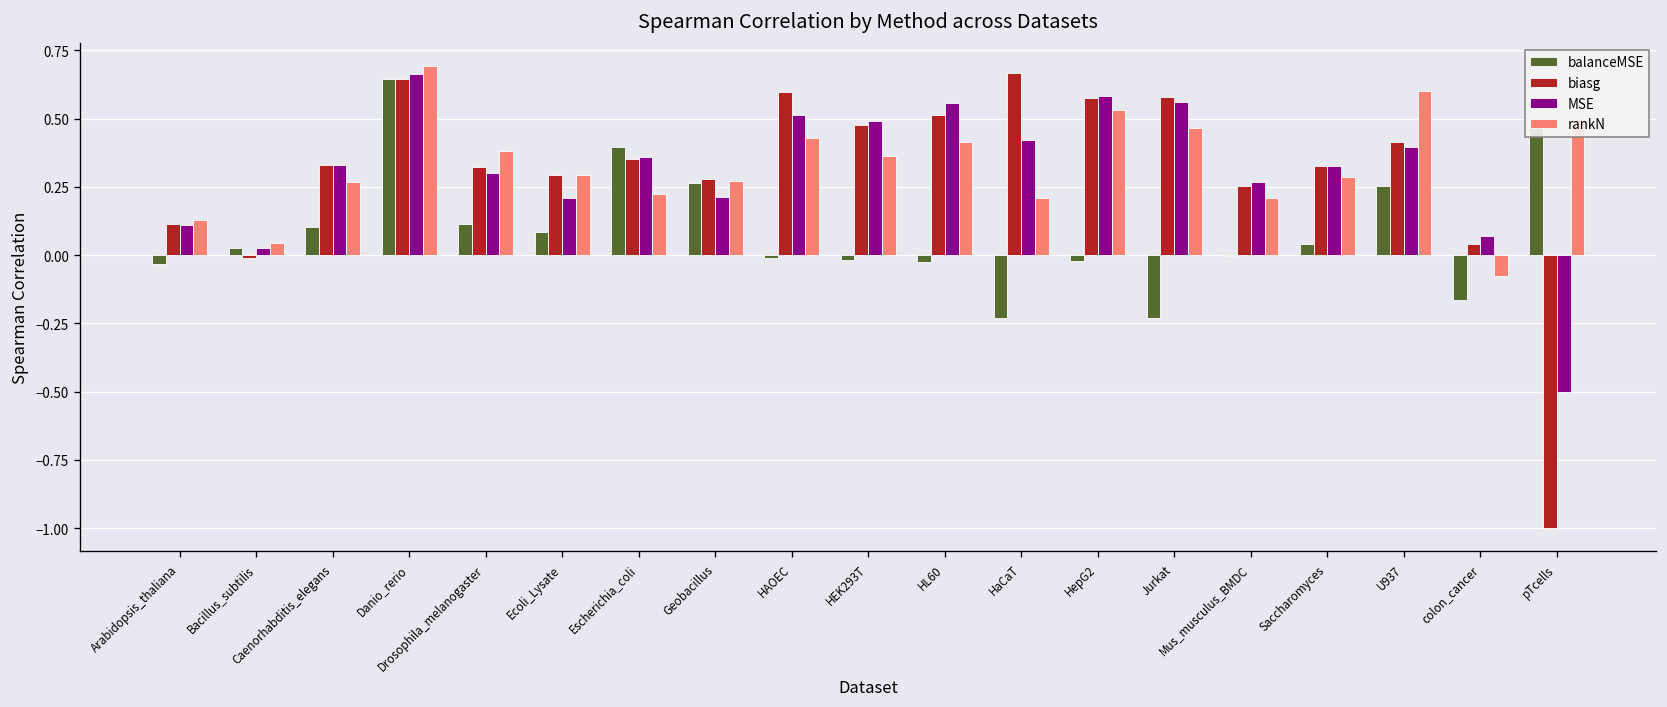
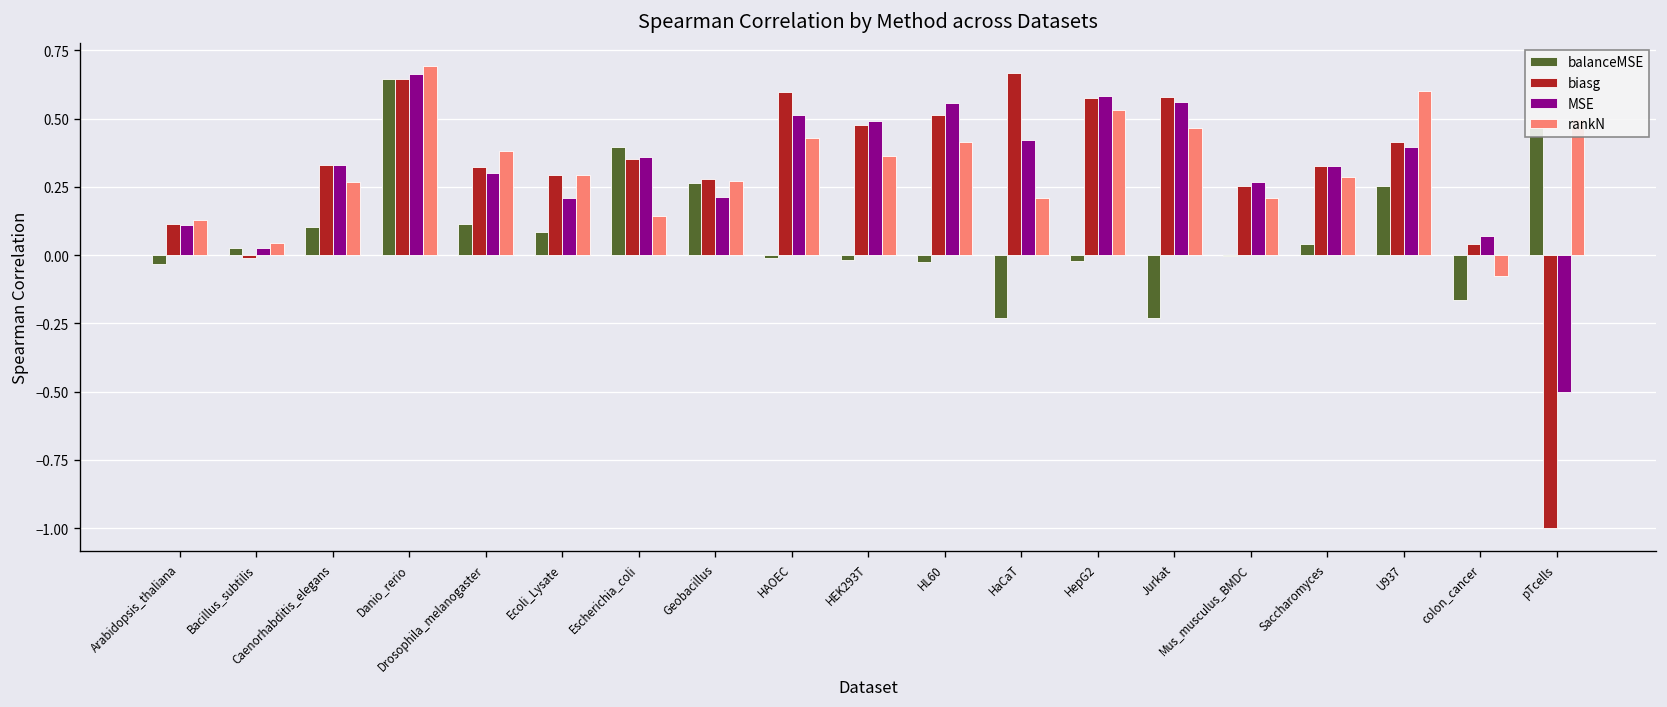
  {
    "balanceMSE": {
      "Arabidopsis_thaliana": -0.03,
      "Bacillus_subtilis": 0.03,
      "Caenorhabditis_elegans": 0.10,
      "Danio_rerio": 0.65,
      "Drosophila_melanogaster": 0.11,
      "Ecoli_Lysate": 0.09,
      "Escherichia_coli": 0.40,
      "Geobacillus": 0.26,
      "HAOEC": -0.01,
      "HEK293T": -0.02,
      "HL60": -0.03,
      "HaCaT": -0.23,
      "HepG2": -0.02,
      "Jurkat": -0.23,
      "Saccharomyces": 0.04,
      "U937": 0.25,
      "colon_cancer": -0.16
    },
    "biasg": {
      "Arabidopsis_thaliana": 0.11,
      "Bacillus_subtilis": -0.01,
      "Caenorhabditis_elegans": 0.33,
      "Danio_rerio": 0.65,
      "Drosophila_melanogaster": 0.32,
      "Ecoli_Lysate": 0.29,
      "Escherichia_coli": 0.35,
      "Geobacillus": 0.28,
      "HAOEC": 0.60,
      "HEK293T": 0.48,
      "HL60": 0.51,
      "HaCaT": 0.67,
      "HepG2": 0.58,
      "Jurkat": 0.58,
      "Mus_musculus_BMDC": 0.25,
      "Saccharomyces": 0.33,
      "U937": 0.41,
      "colon_cancer": 0.04,
      "pTcells": -1.00
    },
    "MSE": {
      "Arabidopsis_thaliana": 0.11,
      "Bacillus_subtilis": 0.02,
      "Caenorhabditis_elegans": 0.33,
      "Danio_rerio": 0.66,
      "Drosophila_melanogaster": 0.30,
      "Ecoli_Lysate": 0.21,
      "Escherichia_coli": 0.36,
      "Geobacillus": 0.21,
      "HAOEC": 0.51,
      "HEK293T": 0.49,
      "HL60": 0.56,
      "HaCaT": 0.42,
      "HepG2": 0.58,
      "Jurkat": 0.56,
      "Mus_musculus_BMDC": 0.27,
      "Saccharomyces": 0.33,
      "U937": 0.39,
      "colon_cancer": 0.07,
      "pTcells": -0.50
    },
    "rankN": {
      "Arabidopsis_thaliana": 0.13,
      "Bacillus_subtilis": 0.04,
      "Caenorhabditis_elegans": 0.27,
      "Danio_rerio": 0.69,
      "Drosophila_melanogaster": 0.38,
      "Ecoli_Lysate": 0.29,
-     "Escherichia_coli": 0.22,
+     "Escherichia_coli": 0.14,
      "Geobacillus": 0.27,
      "HAOEC": 0.43,
      "HEK293T": 0.36,
      "HL60": 0.42,
      "HaCaT": 0.21,
      "HepG2": 0.53,
      "Jurkat": 0.46,
      "Mus_musculus_BMDC": 0.21,
      "Saccharomyces": 0.28,
      "U937": 0.60,
      "colon_cancer": -0.08
    }
  }
